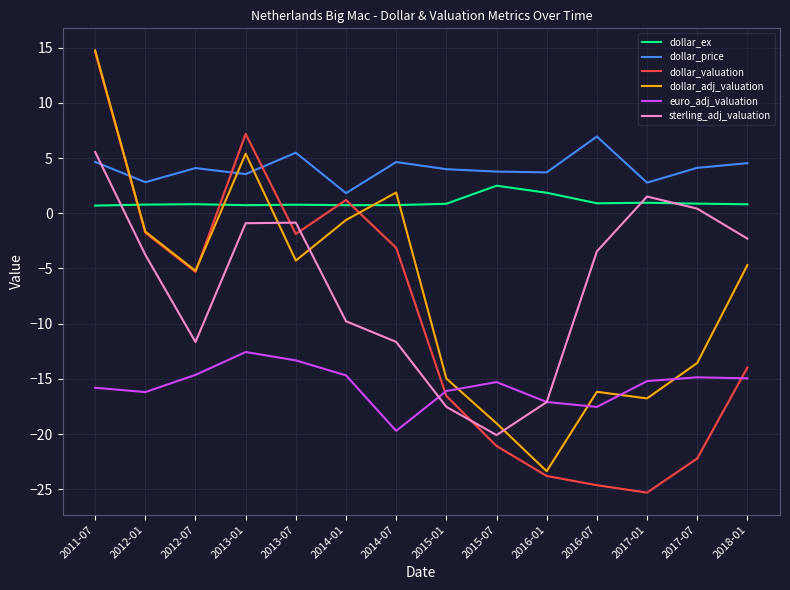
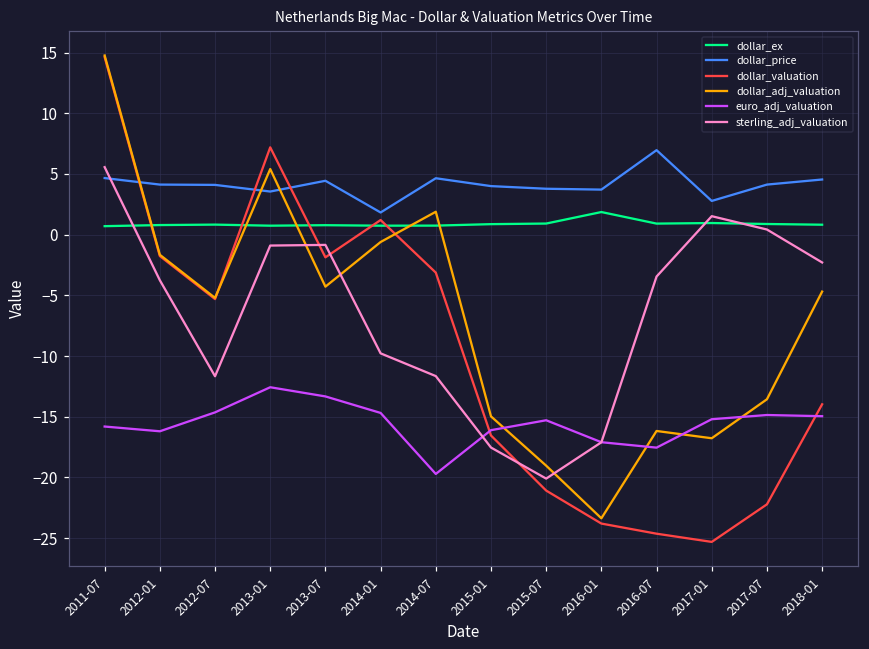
  {
    "dollar_ex": {
      "2011-07": 0.7,
      "2012-01": 0.8,
      "2012-07": 0.8,
      "2013-01": 0.7,
      "2013-07": 0.8,
      "2014-01": 0.7,
      "2014-07": 0.7,
      "2015-01": 0.9,
-     "2015-07": 2.5,
+     "2015-07": 0.9,
      "2016-01": 1.9,
      "2016-07": 0.9,
      "2017-01": 1.0,
      "2017-07": 0.9,
      "2018-01": 0.8
    },
    "dollar_price": {
      "2011-07": 4.7,
-     "2012-01": 2.8,
+     "2012-01": 4.1,
      "2012-07": 4.1,
      "2013-01": 3.6,
-     "2013-07": 5.5,
+     "2013-07": 4.4,
      "2014-01": 1.8,
      "2014-07": 4.6,
      "2015-01": 4.0,
      "2015-07": 3.8,
      "2016-01": 3.7,
      "2016-07": 7.0,
      "2017-01": 2.8,
      "2017-07": 4.1,
      "2018-01": 4.5
    },
    "dollar_valuation": {
      "2013-01": 7.2,
      "2013-07": -1.9,
      "2014-01": 1.2,
      "2014-07": -3.1,
      "2015-01": -16.5,
      "2015-07": -21.1,
      "2016-01": -23.8,
      "2016-07": -24.6,
      "2017-01": -25.3,
      "2017-07": -22.2,
      "2018-01": -14.0
    },
    "dollar_adj_valuation": {
      "2013-01": 5.4,
      "2013-07": -4.3,
      "2014-01": -0.6,
      "2014-07": 1.9,
      "2015-01": -15.0,
      "2015-07": -19.0,
      "2016-01": -23.4,
      "2016-07": -16.2,
      "2017-01": -16.8,
      "2017-07": -13.6,
      "2018-01": -4.7
    },
    "euro_adj_valuation": {
      "2011-07": -15.8,
      "2012-01": -16.2,
      "2012-07": -14.6,
      "2013-01": -12.6,
      "2013-07": -13.3,
      "2014-01": -14.7,
      "2014-07": -19.7,
      "2015-01": -16.1,
      "2015-07": -15.3,
      "2016-07": -17.5,
      "2017-01": -15.2,
      "2017-07": -14.9,
      "2018-01": -15.0
    },
    "sterling_adj_valuation": {
      "2011-07": 5.6,
      "2012-01": -3.8,
      "2012-07": -11.7,
      "2013-01": -0.9,
      "2013-07": -0.8,
      "2014-01": -9.8,
      "2014-07": -11.7,
      "2015-01": -17.5,
      "2015-07": -20.1,
      "2016-07": -3.5,
      "2017-01": 1.5,
      "2017-07": 0.4,
      "2018-01": -2.3
    }
  }
